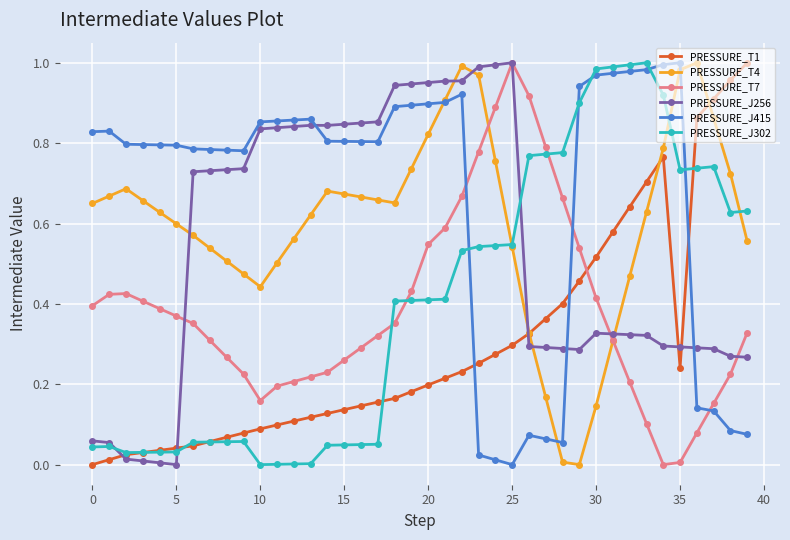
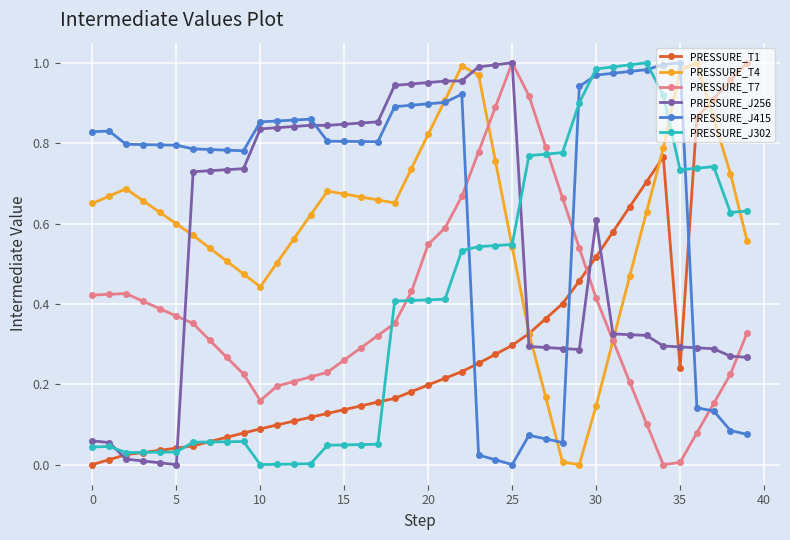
  {
    "PRESSURE_T1": {
      "0": 0.00,
      "5": 0.04,
      "10": 0.09,
      "15": 0.14,
      "20": 0.20,
      "25": 0.30,
      "30": 0.52,
      "35": 0.24
    },
    "PRESSURE_T4": {
      "0": 0.65,
      "5": 0.60,
      "10": 0.44,
      "15": 0.67,
      "20": 0.82,
      "30": 0.15
    },
    "PRESSURE_T7": {
-     "0": 0.40,
+     "0": 0.42,
      "5": 0.37,
      "10": 0.16,
      "15": 0.26,
      "20": 0.55,
      "30": 0.41,
      "35": 0.01
    },
    "PRESSURE_J256": {
      "0": 0.06,
      "5": 0.00,
      "10": 0.84,
      "15": 0.85,
      "20": 0.95,
-     "30": 0.33,
+     "30": 0.61,
      "35": 0.29
    },
    "PRESSURE_J415": {
      "0": 0.83,
      "5": 0.79,
      "10": 0.85,
      "15": 0.80,
      "20": 0.90,
      "25": 0.00,
      "30": 0.97
    },
    "PRESSURE_J302": {
      "0": 0.04,
      "5": 0.03,
      "10": 0.00,
      "15": 0.05,
      "20": 0.41,
      "30": 0.98,
      "35": 0.73
    }
  }
